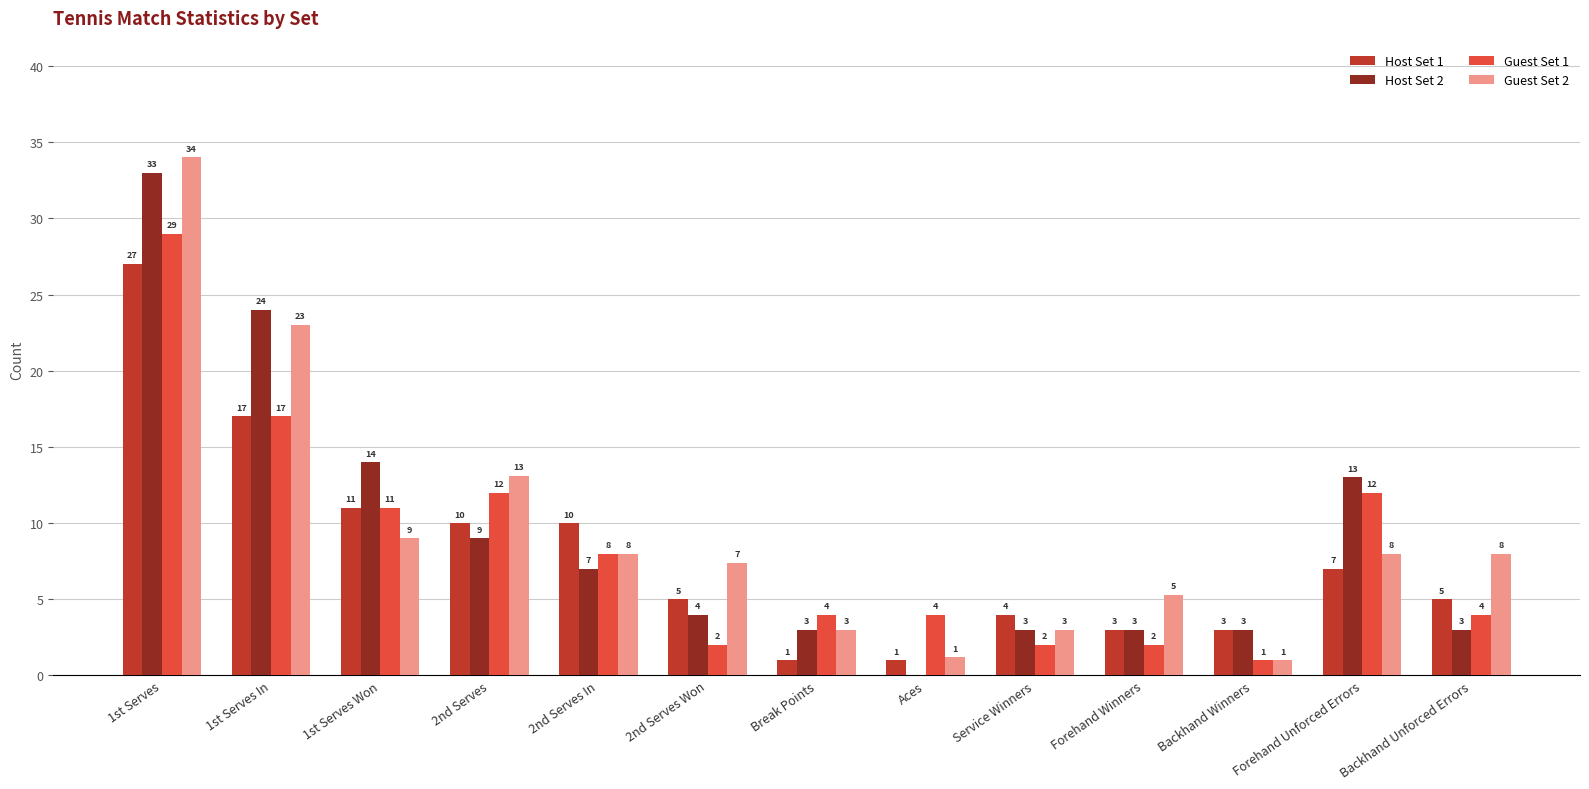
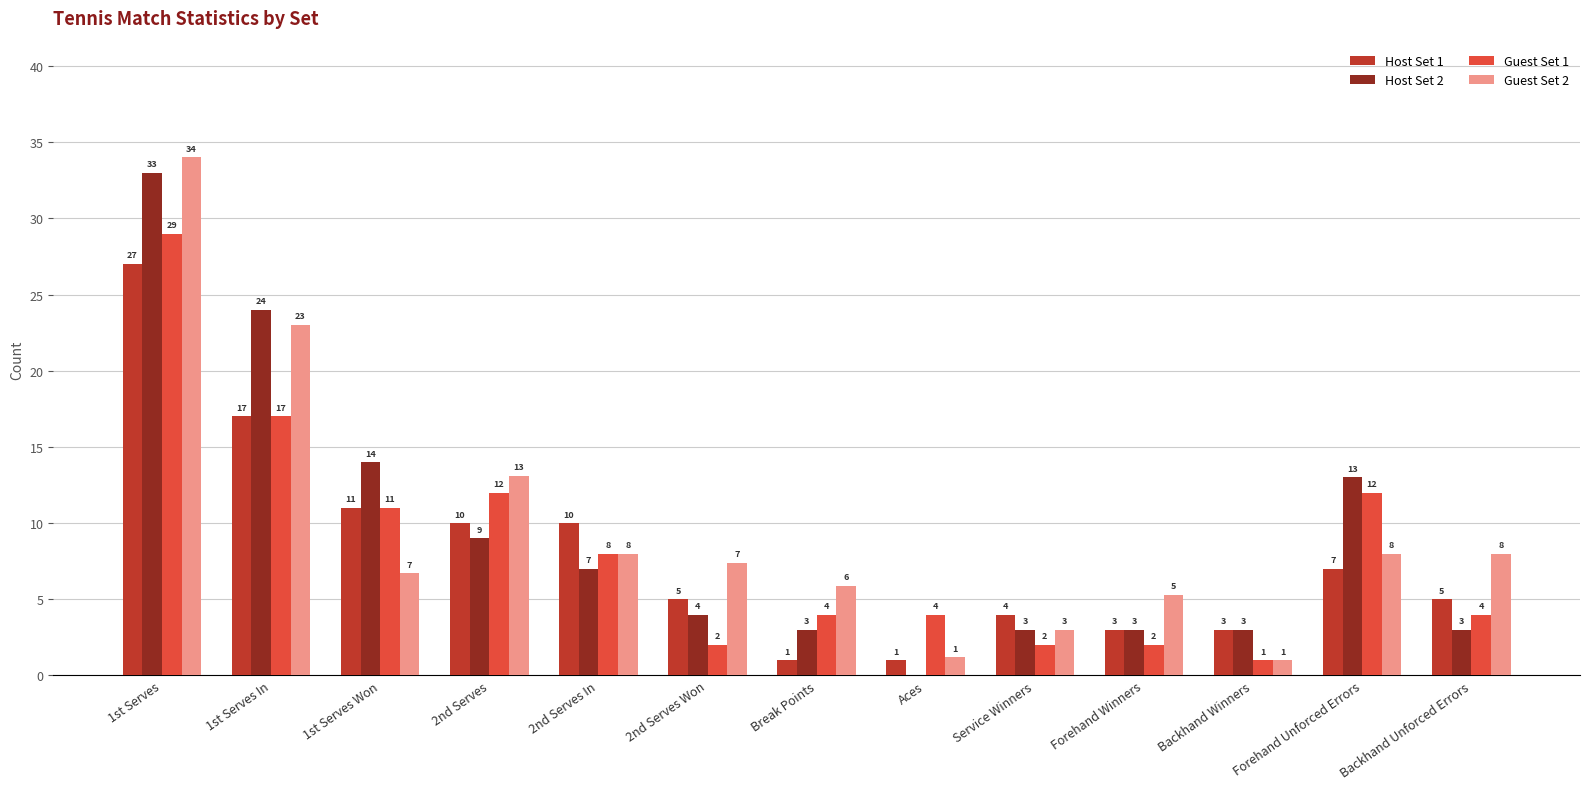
  {
    "Guest Set 2": {
      "1st Serves": 34,
      "1st Serves In": 23,
-     "1st Serves Won": 9,
+     "1st Serves Won": 7,
      "2nd Serves": 13,
      "2nd Serves In": 8,
      "2nd Serves Won": 7,
-     "Break Points": 3,
+     "Break Points": 6,
      "Aces": 1,
      "Service Winners": 3,
      "Forehand Winners": 5,
      "Backhand Winners": 1,
      "Forehand Unforced Errors": 8,
      "Backhand Unforced Errors": 8
    }
  }
